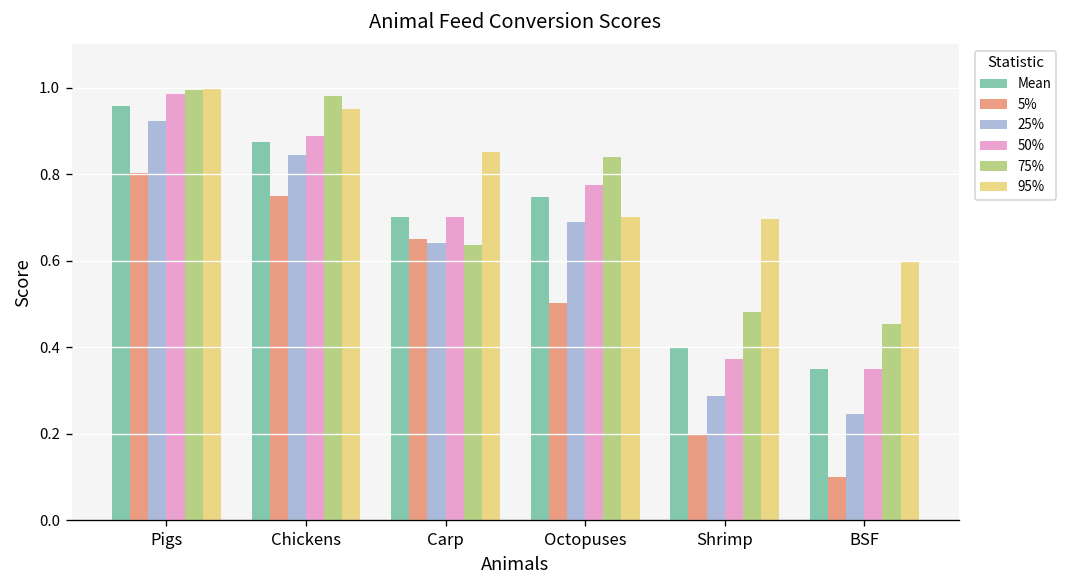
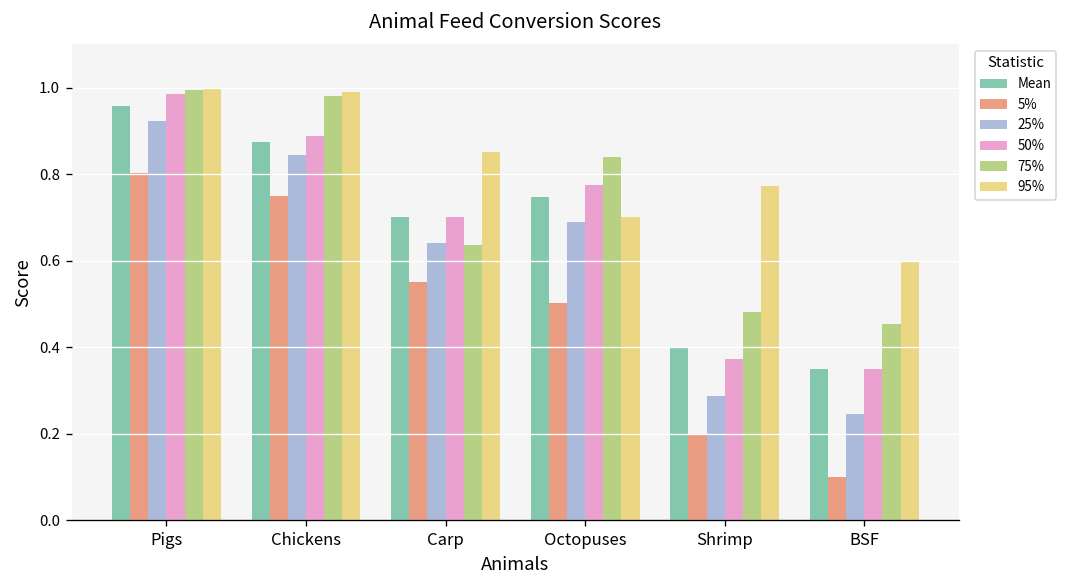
  {
    "Mean": {
      "Pigs": 0.96,
      "Chickens": 0.87,
      "Carp": 0.70,
      "Octopuses": 0.75,
      "Shrimp": 0.40,
      "BSF": 0.35
    },
    "5%": {
      "Pigs": 0.80,
      "Chickens": 0.75,
-     "Carp": 0.65,
+     "Carp": 0.55,
      "Octopuses": 0.50,
      "Shrimp": 0.20,
      "BSF": 0.10
    },
    "25%": {
      "Pigs": 0.92,
      "Chickens": 0.84,
      "Carp": 0.64,
      "Octopuses": 0.69,
      "Shrimp": 0.29,
      "BSF": 0.25
    },
    "50%": {
      "Pigs": 0.99,
      "Chickens": 0.89,
      "Carp": 0.70,
      "Octopuses": 0.78,
      "Shrimp": 0.37,
      "BSF": 0.35
    },
    "75%": {
      "Pigs": 1.00,
      "Chickens": 0.98,
      "Carp": 0.64,
      "Octopuses": 0.84,
      "Shrimp": 0.48,
      "BSF": 0.45
    },
    "95%": {
      "Pigs": 1.00,
-     "Chickens": 0.95,
+     "Chickens": 0.99,
      "Carp": 0.85,
      "Octopuses": 0.70,
-     "Shrimp": 0.70,
+     "Shrimp": 0.77,
      "BSF": 0.60
    }
  }
